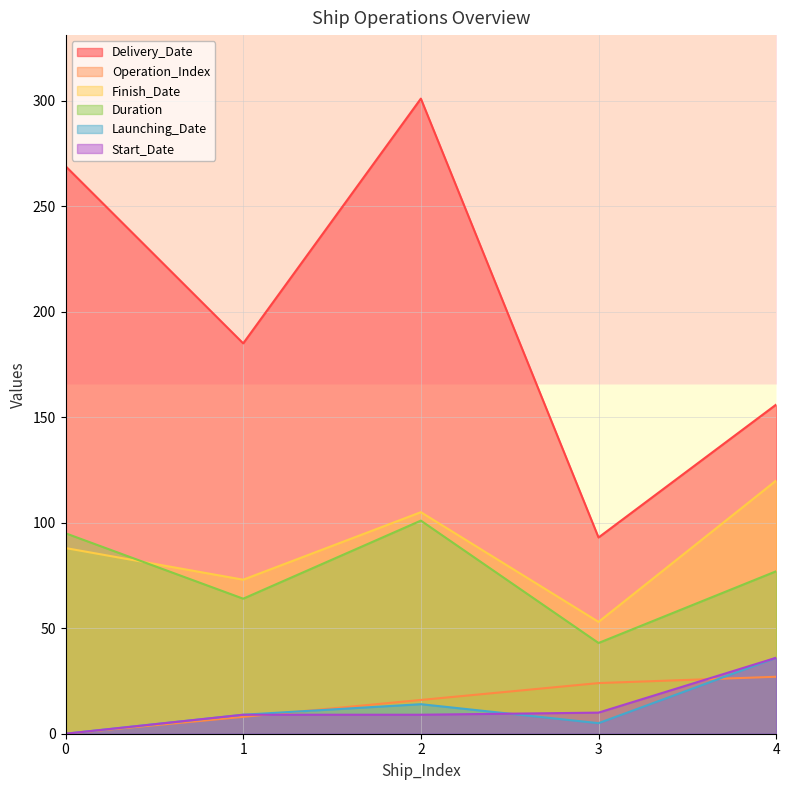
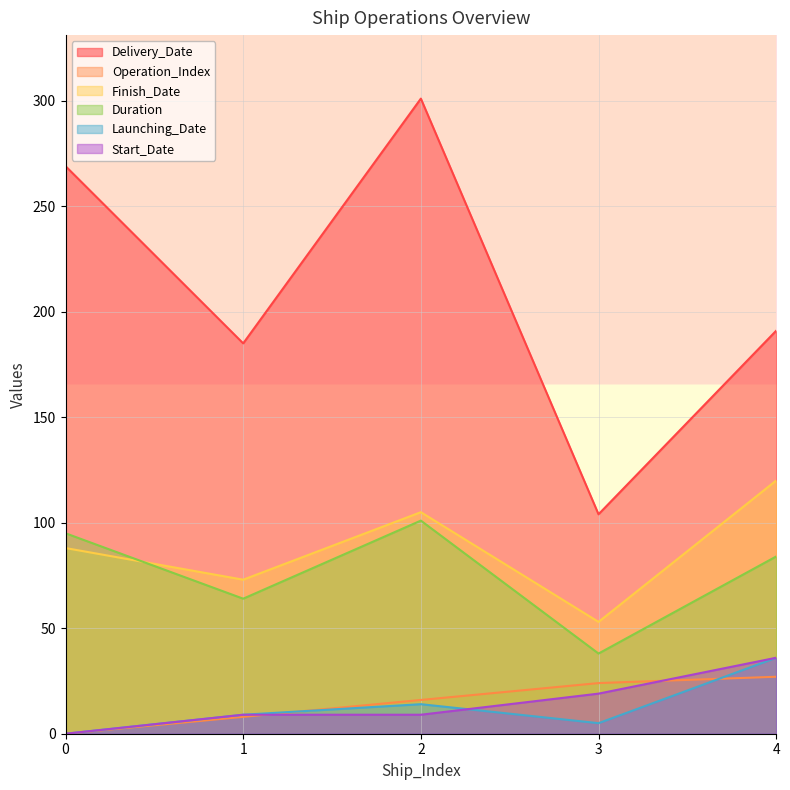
  {
    "Delivery_Date": {
      "0": 269,
      "1": 185,
      "2": 301,
-     "3": 93,
-     "4": 156
+     "3": 104,
+     "4": 191
    },
    "Duration": {
      "0": 95,
      "1": 64,
      "2": 101,
-     "3": 43,
-     "4": 77
+     "3": 38,
+     "4": 84
    },
    "Launching_Date": {
      "2": 14,
      "3": 5
    },
    "Start_Date": {
      "2": 9,
-     "3": 10
+     "3": 19
    }
  }
